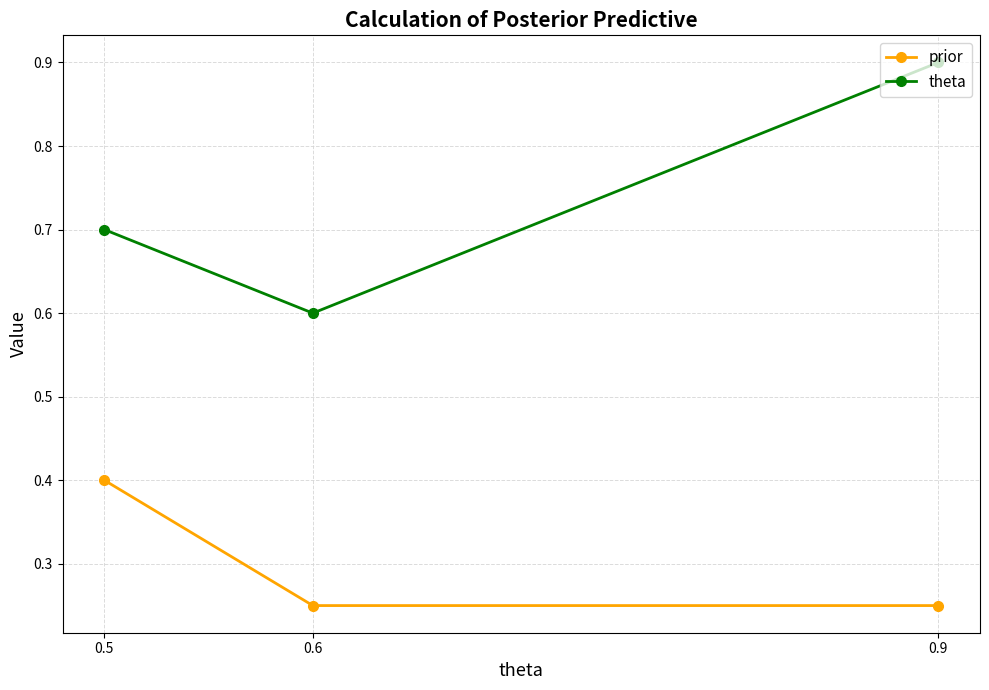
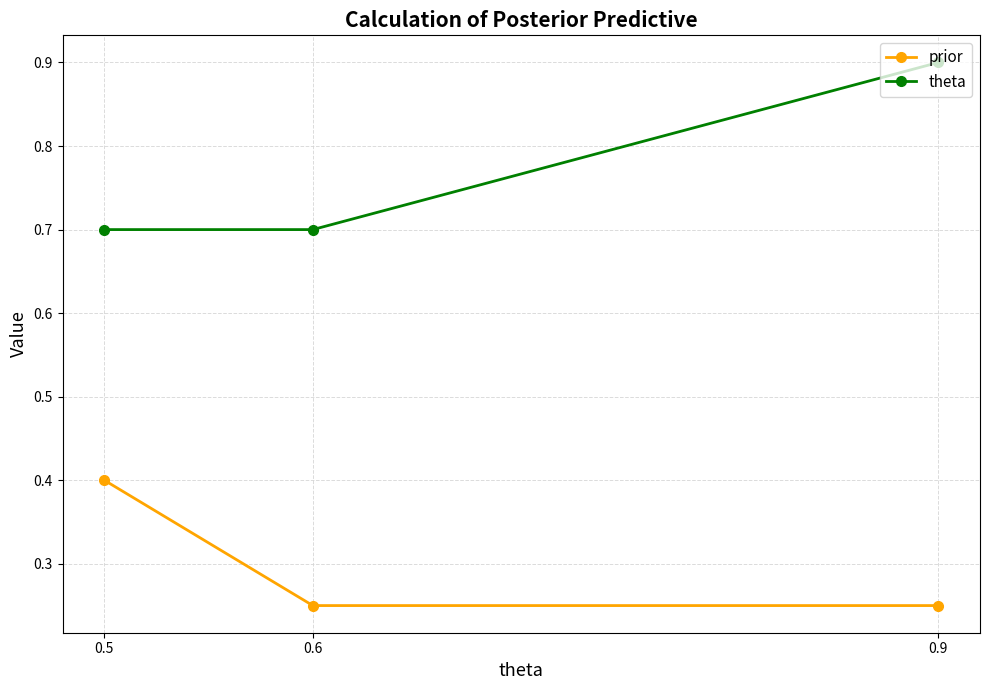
  {
    "prior": {
      "0.5": 0.4,
      "0.6": 0.25,
      "0.9": 0.25
    },
    "theta": {
      "0.5": 0.7,
-     "0.6": 0.6
+     "0.6": 0.7
    }
  }
